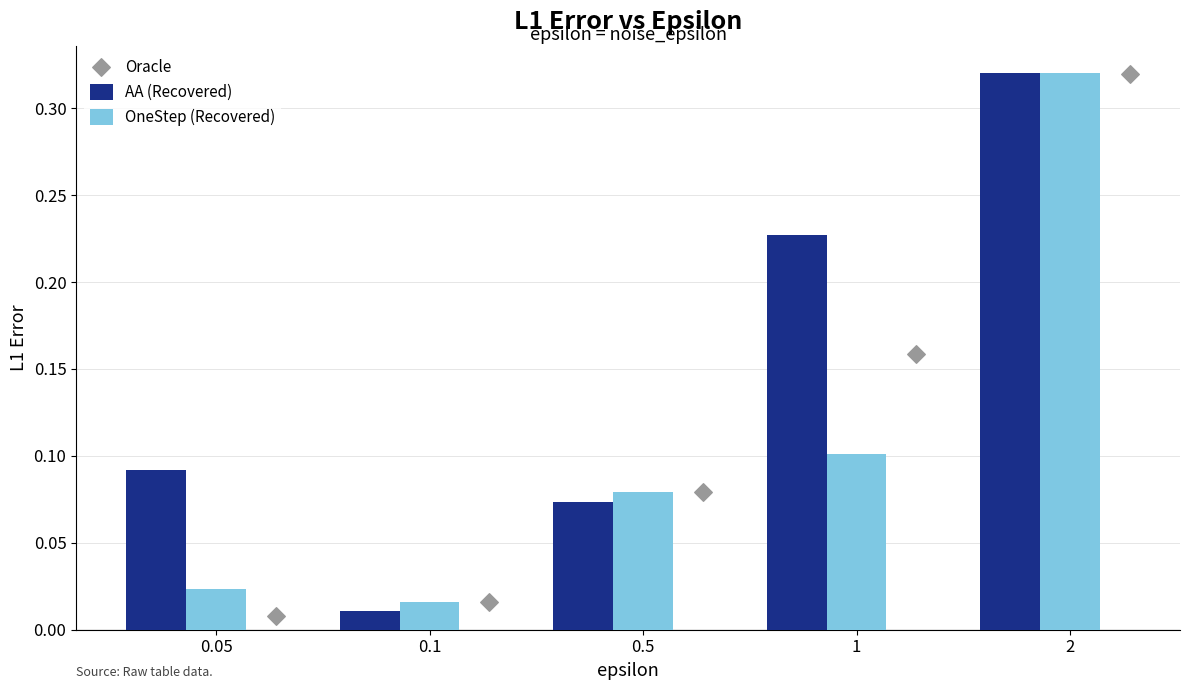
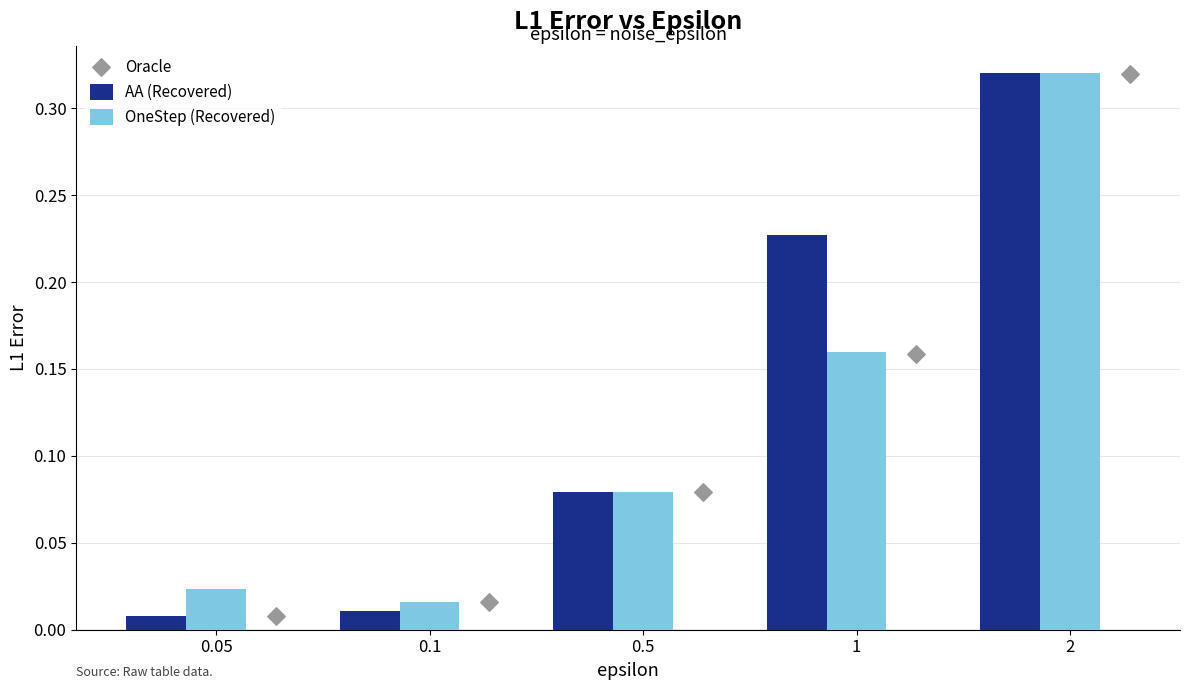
  {
    "AA (Recovered)": {
-     "0.05": 0.092,
+     "0.05": 0.008,
      "0.1": 0.011,
-     "0.5": 0.074,
+     "0.5": 0.079,
      "1": 0.227,
      "2": 0.320
    },
    "OneStep (Recovered)": {
      "0.05": 0.024,
      "0.1": 0.016,
      "0.5": 0.079,
-     "1": 0.101,
+     "1": 0.160,
      "2": 0.320
    }
  }
